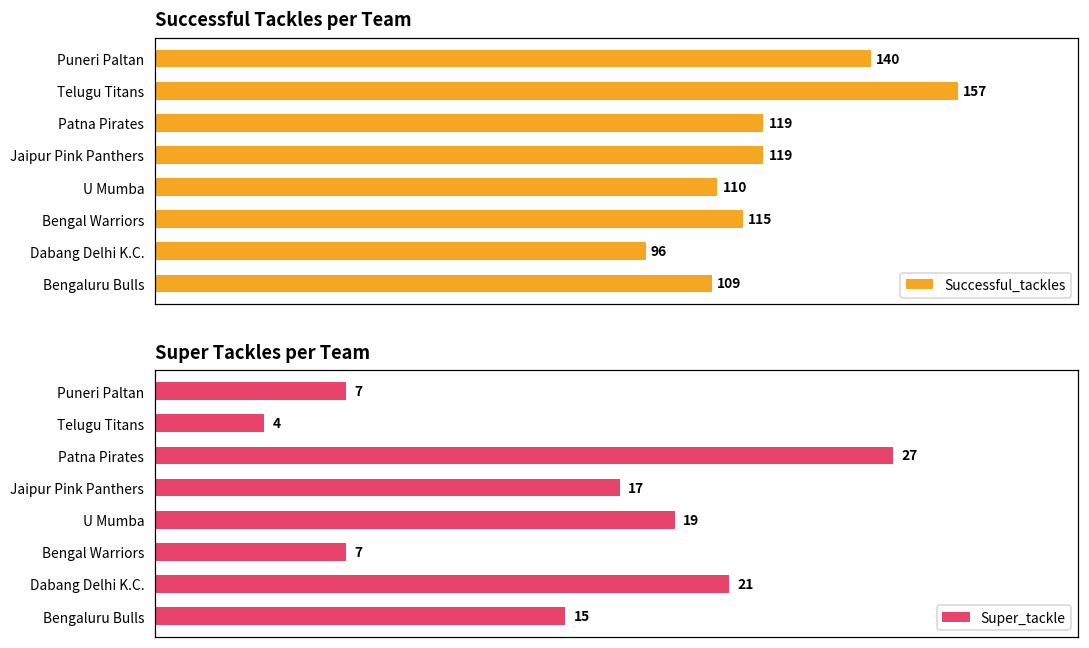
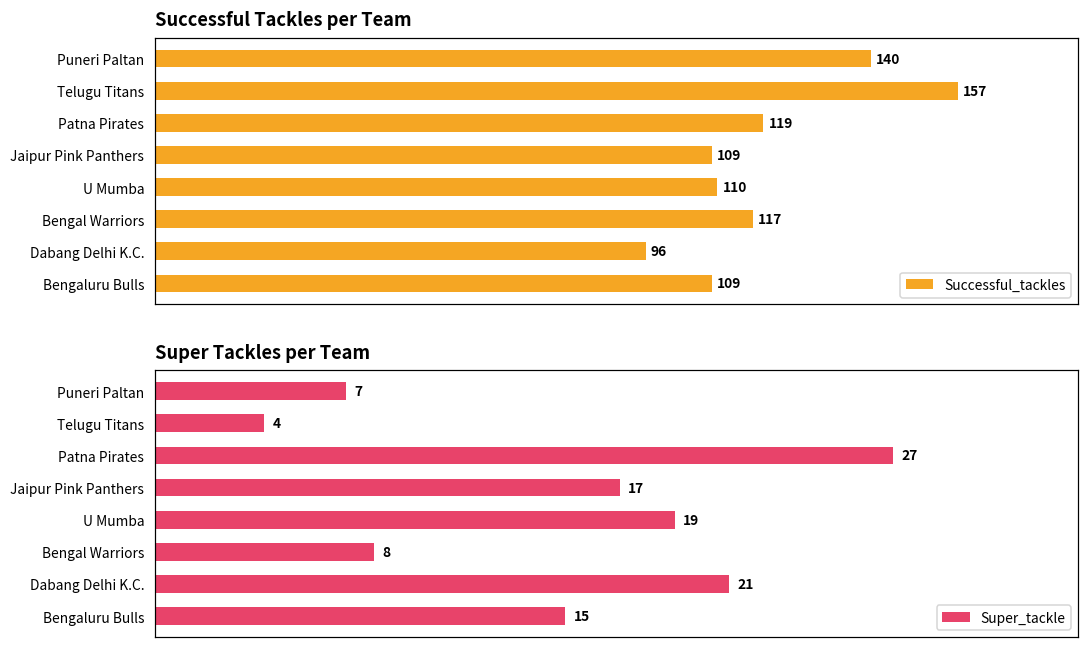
  {
    "Successful Tackles per Team": {
      "Puneri Paltan": 140,
      "Telugu Titans": 157,
      "Patna Pirates": 119,
-     "Jaipur Pink Panthers": 119,
+     "Jaipur Pink Panthers": 109,
      "U Mumba": 110,
-     "Bengal Warriors": 115,
+     "Bengal Warriors": 117,
      "Dabang Delhi K.C.": 96,
      "Bengaluru Bulls": 109
    },
    "Super Tackles per Team": {
      "Puneri Paltan": 7,
      "Telugu Titans": 4,
      "Patna Pirates": 27,
      "Jaipur Pink Panthers": 17,
      "U Mumba": 19,
-     "Bengal Warriors": 7,
+     "Bengal Warriors": 8,
      "Dabang Delhi K.C.": 21,
      "Bengaluru Bulls": 15
    }
  }
